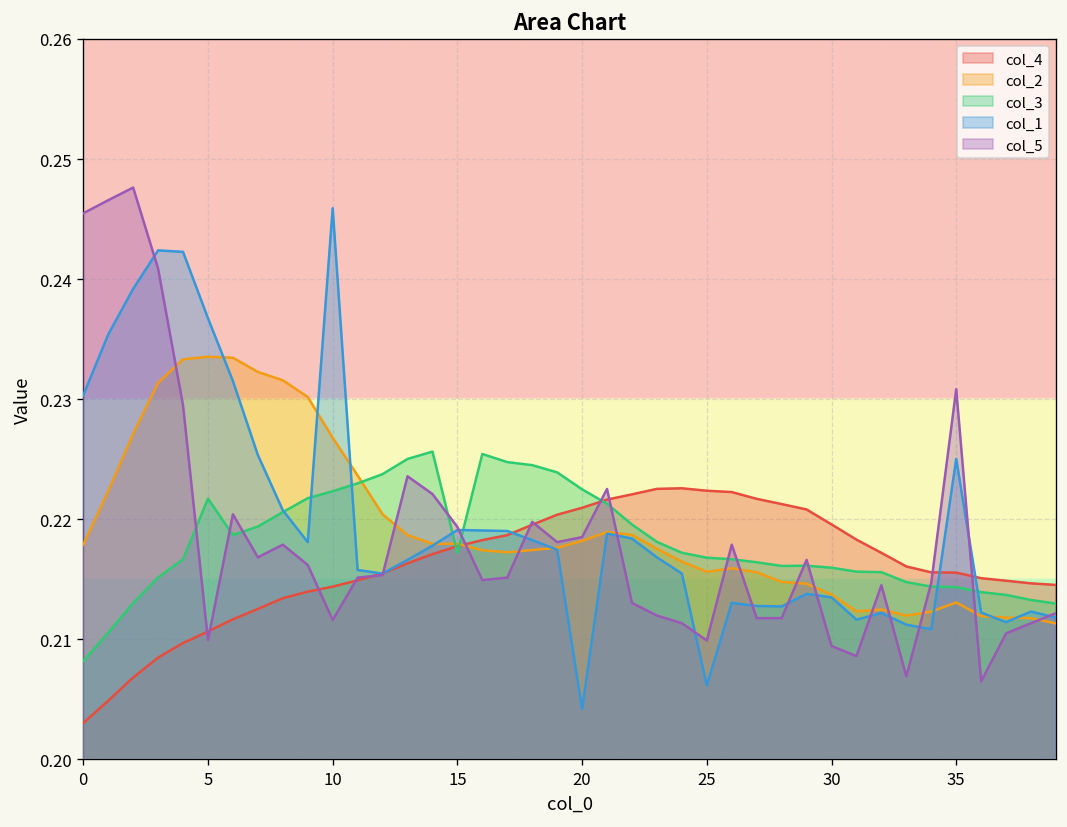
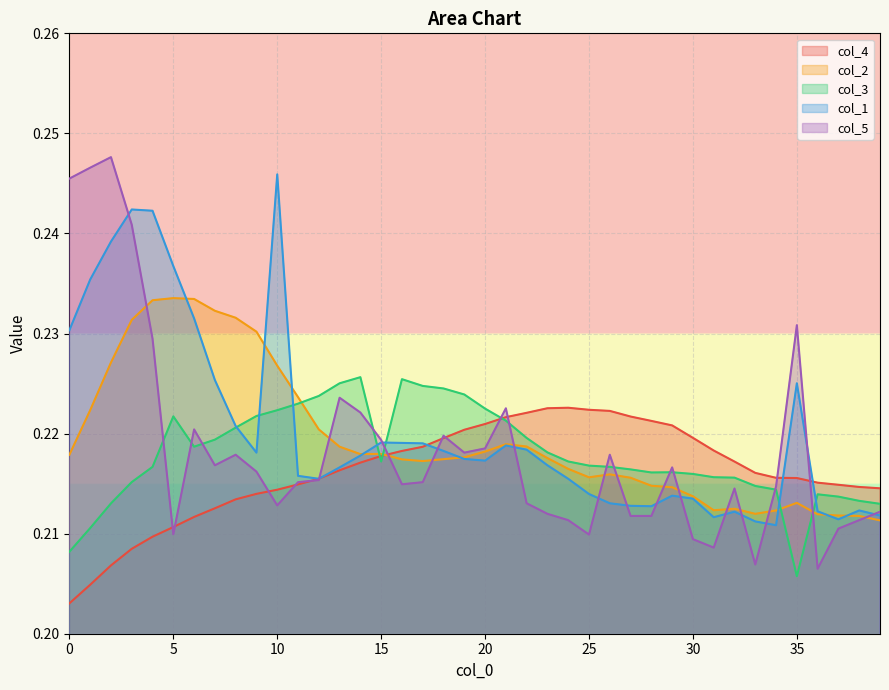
  {
    "col_3": {
      "0": 0.2082,
      "5": 0.2217,
      "10": 0.2223,
      "15": 0.2172,
      "20": 0.2225,
      "25": 0.2168,
      "30": 0.2160,
-     "35": 0.2144
+     "35": 0.2057
    },
    "col_1": {
      "0": 0.2303,
      "5": 0.2367,
      "10": 0.2459,
-     "20": 0.2042,
-     "25": 0.2062,
+     "20": 0.2173,
+     "25": 0.2140,
      "35": 0.2250
    },
    "col_5": {
      "0": 0.2455,
      "5": 0.2099,
-     "10": 0.2116,
+     "10": 0.2128,
      "20": 0.2185,
      "25": 0.2099,
      "30": 0.2094,
      "35": 0.2308
    }
  }
